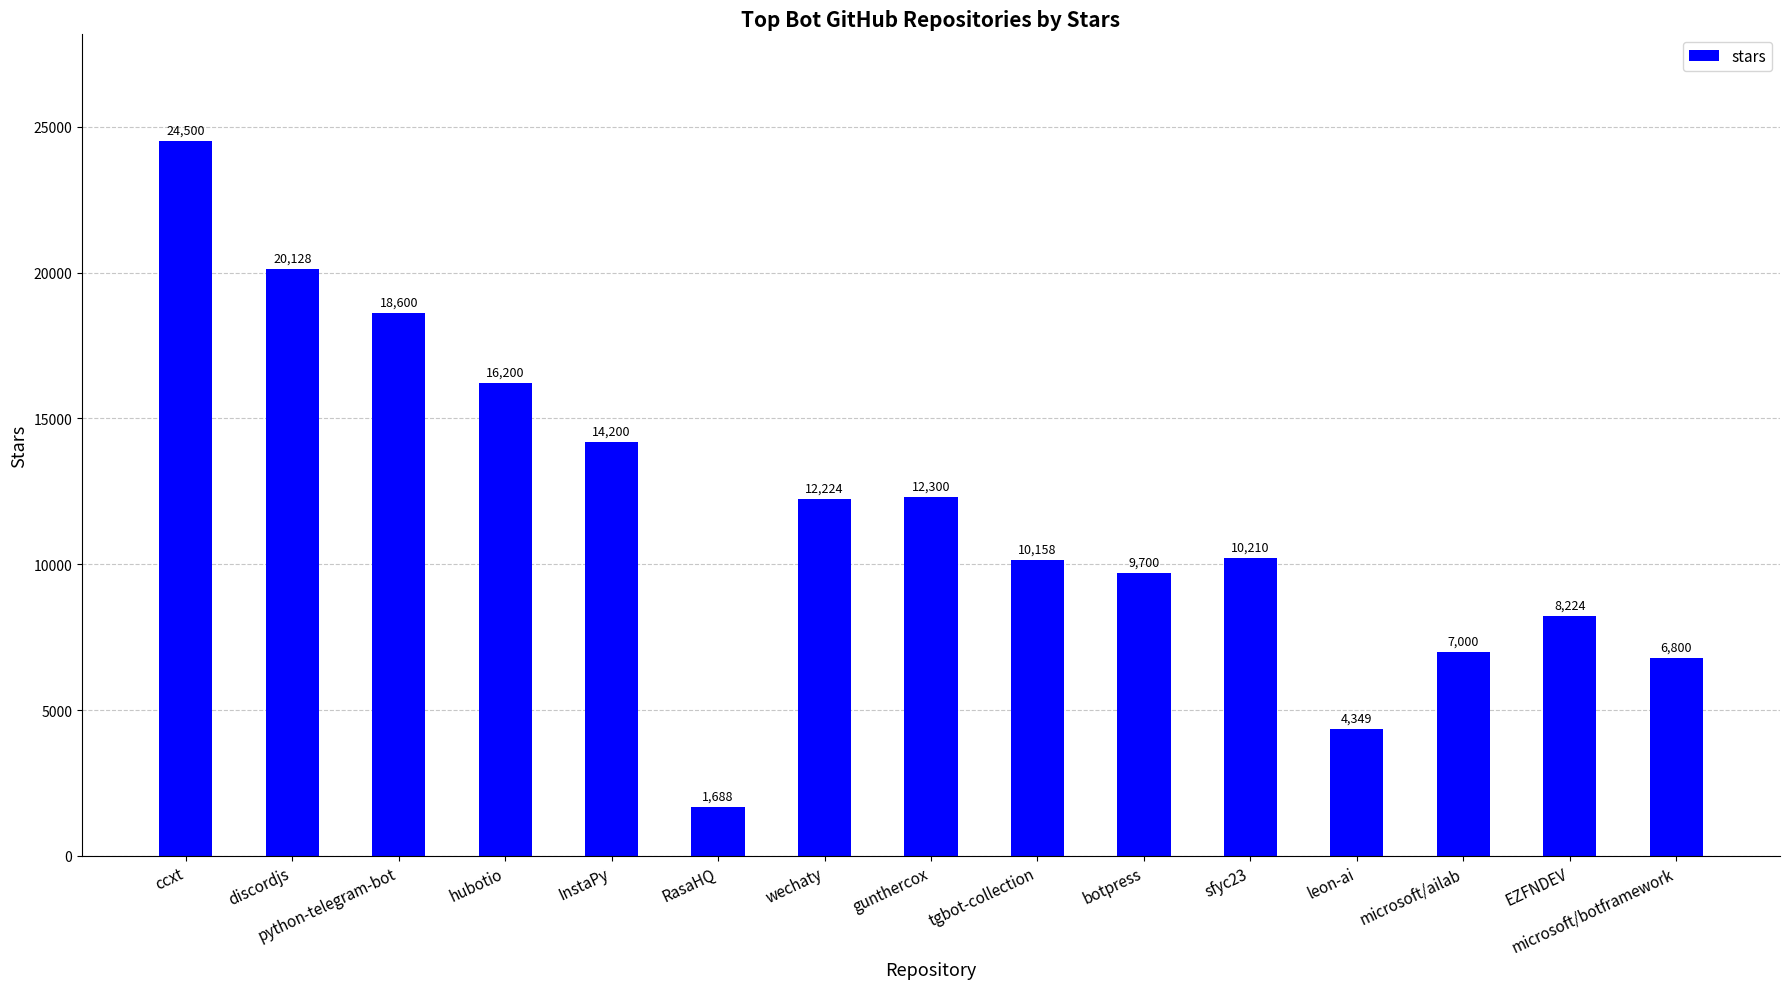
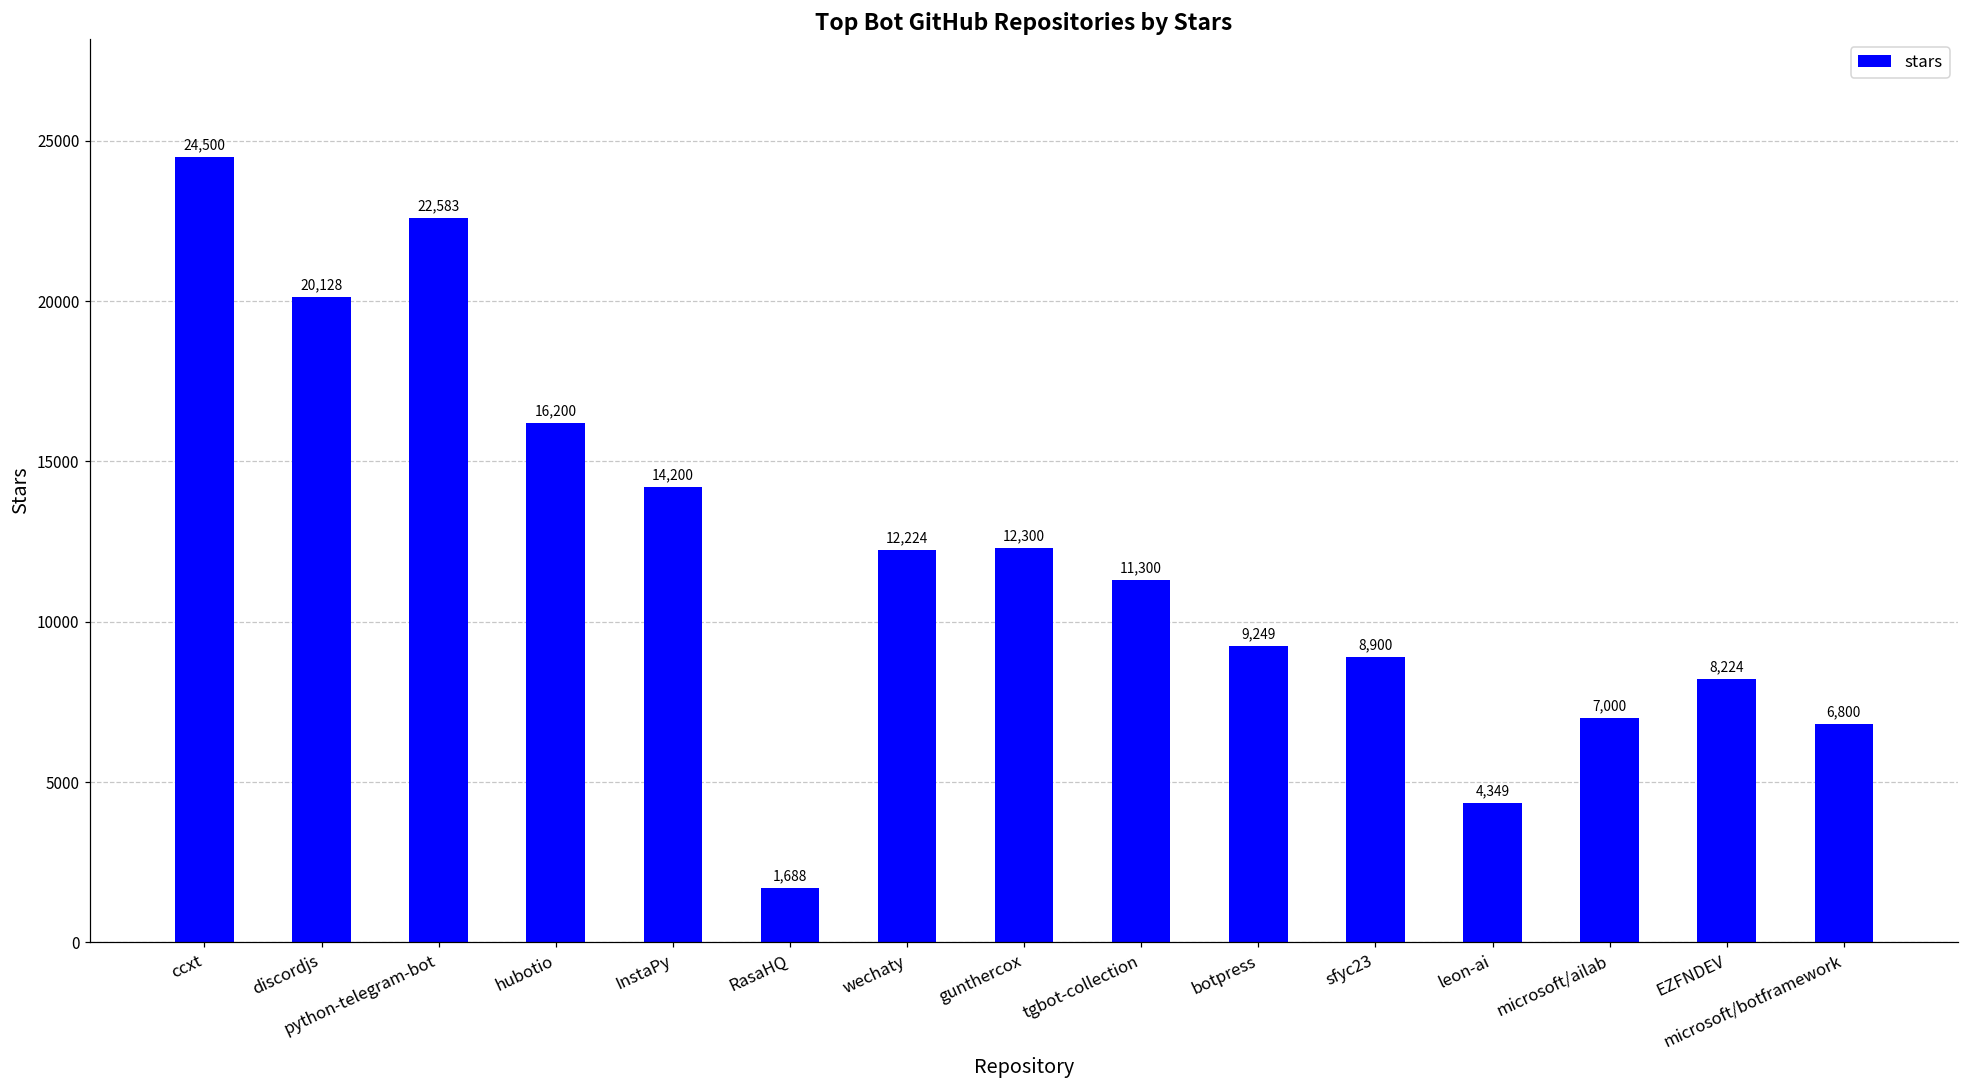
  {
    "ccxt": "24,500",
    "discordjs": "20,128",
-   "python-telegram-bot": "18,600",
+   "python-telegram-bot": "22,583",
    "hubotio": "16,200",
    "InstaPy": "14,200",
    "RasaHQ": "1,688",
    "wechaty": "12,224",
    "gunthercox": "12,300",
-   "tgbot-collection": "10,158",
-   "botpress": "9,700",
-   "sfyc23": "10,210",
+   "tgbot-collection": "11,300",
+   "botpress": "9,249",
+   "sfyc23": "8,900",
    "leon-ai": "4,349",
    "microsoft/ailab": "7,000",
    "EZFNDEV": "8,224",
    "microsoft/botframework": "6,800"
  }
